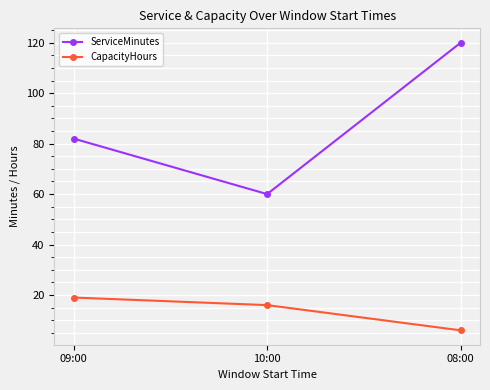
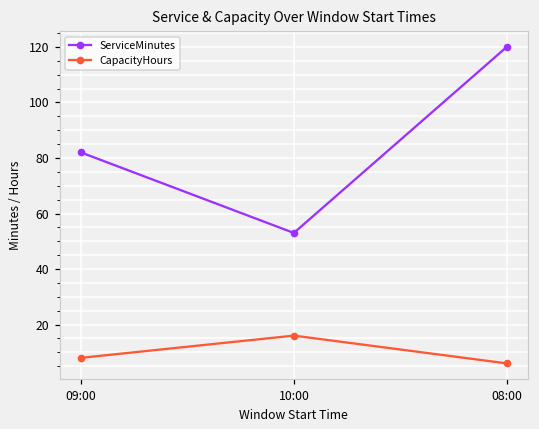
  {
    "ServiceMinutes": {
      "09:00": 82,
-     "10:00": 60,
+     "10:00": 53,
      "08:00": 120
    },
    "CapacityHours": {
-     "09:00": 19,
+     "09:00": 8,
      "10:00": 16,
      "08:00": 6
    }
  }
